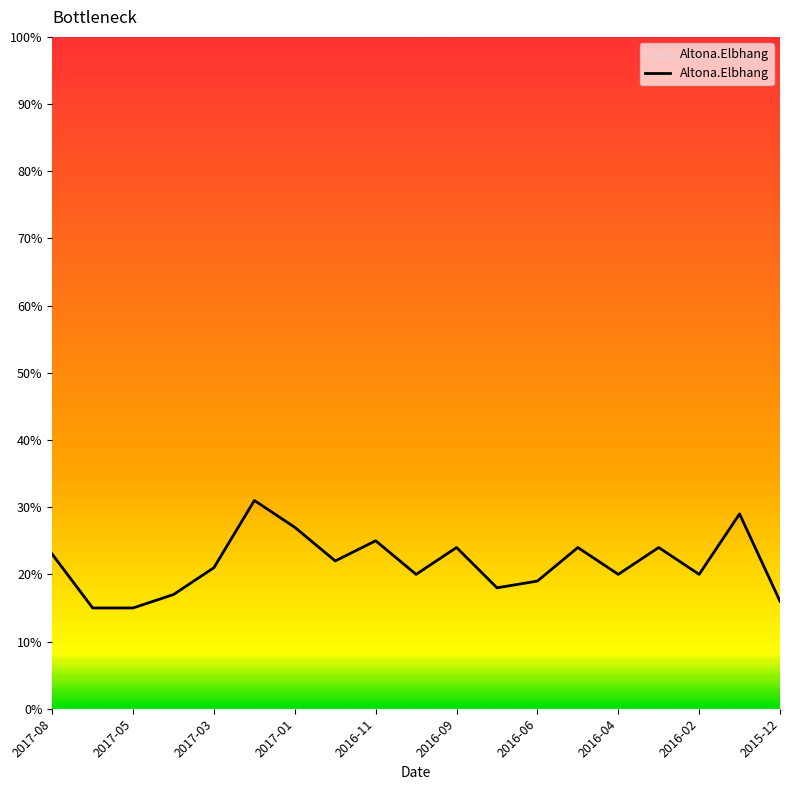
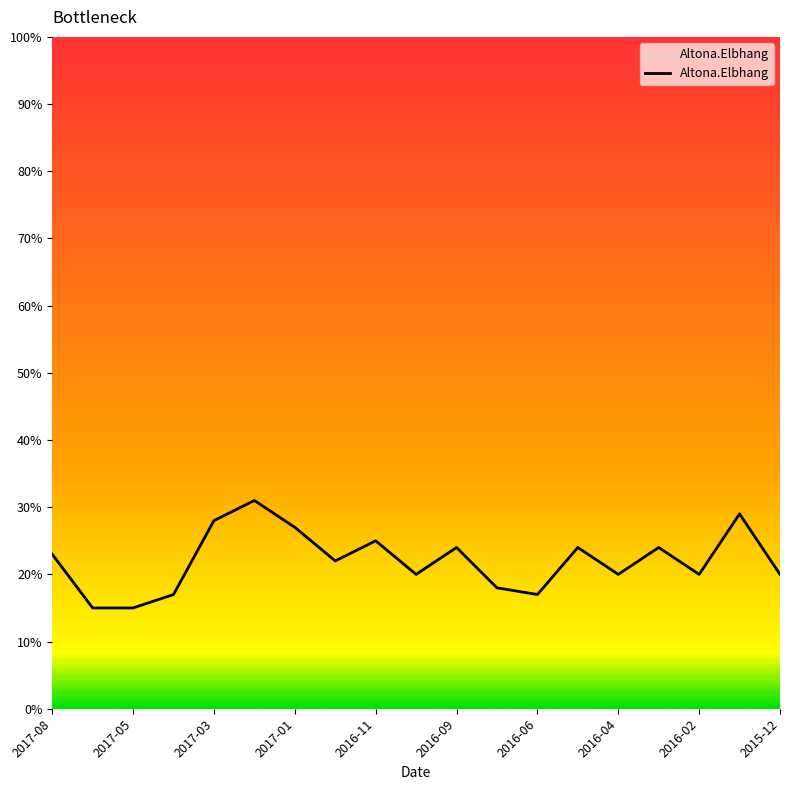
  {
    "2017-08": "23%",
    "2017-05": "15%",
-   "2017-03": "21%",
+   "2017-03": "28%",
    "2017-01": "27%",
    "2016-11": "25%",
    "2016-09": "24%",
-   "2016-06": "19%",
+   "2016-06": "17%",
    "2016-04": "20%",
    "2016-02": "20%",
-   "2015-12": "16%"
+   "2015-12": "20%"
  }
